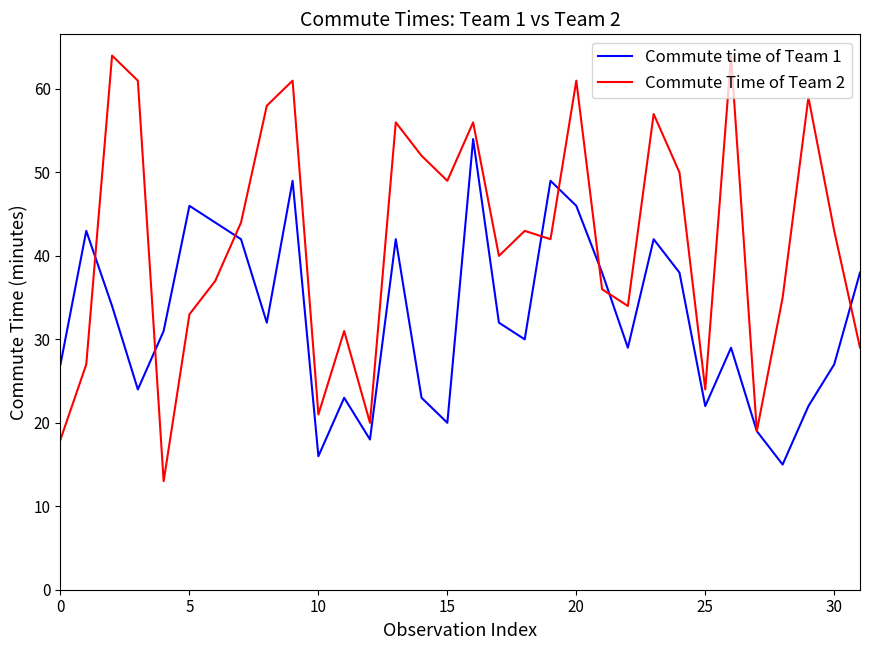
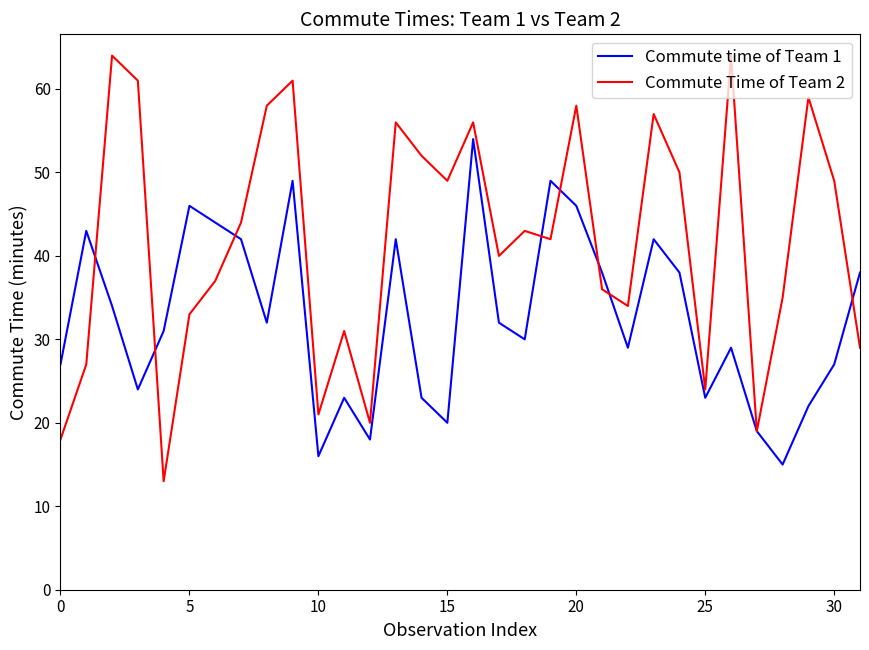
  {
    "Commute time of Team 1": {
      "0": 27,
      "5": 46,
      "10": 16,
      "15": 20,
      "20": 46,
-     "25": 22,
+     "25": 23,
      "30": 27
    },
    "Commute Time of Team 2": {
      "0": 18,
      "5": 33,
      "10": 21,
      "15": 49,
-     "20": 61,
+     "20": 58,
      "25": 24,
-     "30": 43
+     "30": 49
    }
  }
